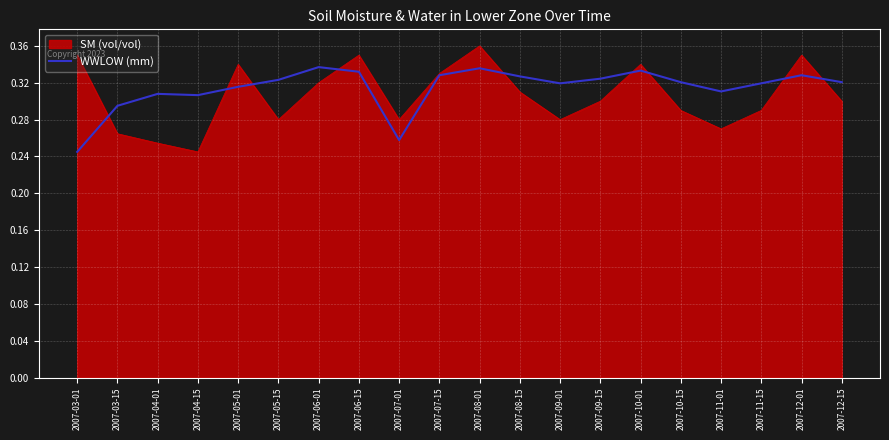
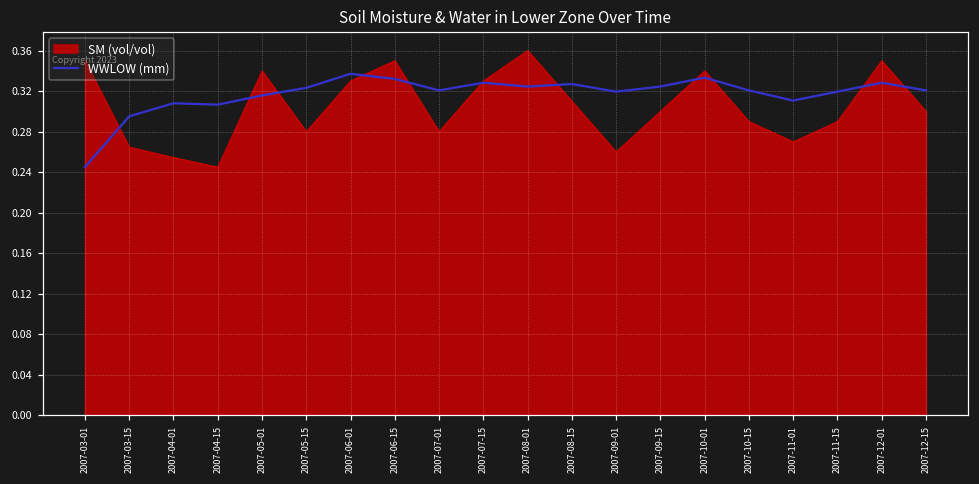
  {
    "SM (vol/vol)": {
      "2007-03-15": 0.26,
      "2007-04-01": 0.25,
      "2007-04-15": 0.25,
      "2007-05-01": 0.34,
      "2007-05-15": 0.28,
-     "2007-06-01": 0.32,
+     "2007-06-01": 0.33,
      "2007-06-15": 0.35,
      "2007-07-01": 0.28,
      "2007-08-01": 0.36,
      "2007-08-15": 0.31,
-     "2007-09-01": 0.28,
+     "2007-09-01": 0.26,
      "2007-09-15": 0.30,
      "2007-10-01": 0.34,
      "2007-10-15": 0.29,
      "2007-11-01": 0.27,
      "2007-11-15": 0.29,
      "2007-12-01": 0.35,
      "2007-12-15": 0.30
    },
    "WWLOW (mm)": {
      "2007-03-01": 0.25,
      "2007-03-15": 0.30,
      "2007-04-01": 0.31,
      "2007-04-15": 0.31,
      "2007-05-01": 0.32,
      "2007-05-15": 0.32,
      "2007-06-01": 0.34,
      "2007-06-15": 0.33,
-     "2007-07-01": 0.26,
-     "2007-08-01": 0.34,
+     "2007-07-01": 0.32,
+     "2007-08-01": 0.32,
      "2007-08-15": 0.33,
      "2007-09-01": 0.32,
      "2007-09-15": 0.32,
      "2007-10-01": 0.33,
      "2007-10-15": 0.32,
      "2007-11-01": 0.31,
      "2007-11-15": 0.32,
      "2007-12-01": 0.33,
      "2007-12-15": 0.32
    }
  }
